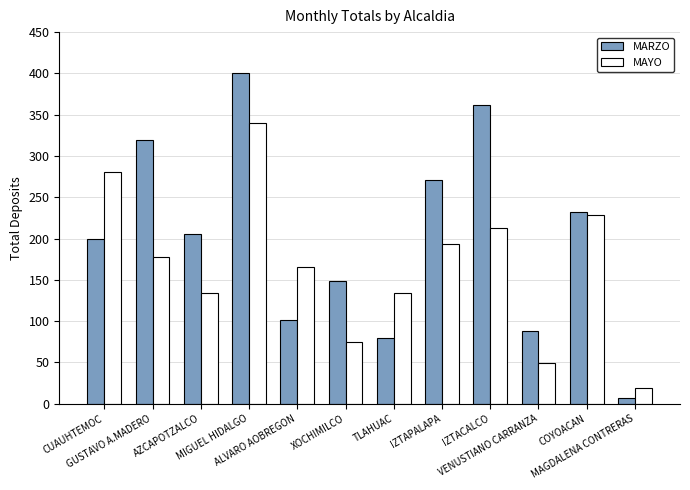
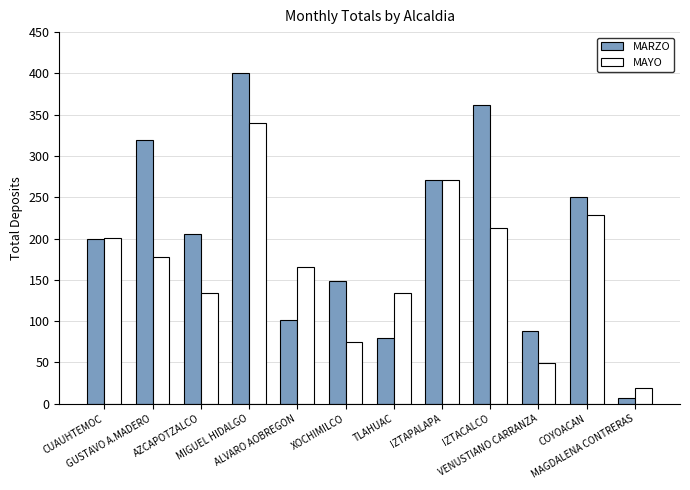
  {
    "MARZO": {
      "CUAUHTEMOC": 200,
      "GUSTAVO A.MADERO": 320,
      "AZCAPOTZALCO": 210,
      "MIGUEL HIDALGO": 400,
      "ALVARO AOBREGON": 100,
      "XOCHIMILCO": 150,
      "TLAHUAC": 80,
      "IZTAPALAPA": 270,
      "IZTACALCO": 360,
      "VENUSTIANO CARRANZA": 90,
-     "COYOACAN": 230,
+     "COYOACAN": 250,
      "MAGDALENA CONTRERAS": 10
    },
    "MAYO": {
-     "CUAUHTEMOC": 280,
+     "CUAUHTEMOC": 200,
      "GUSTAVO A.MADERO": 180,
      "AZCAPOTZALCO": 130,
      "MIGUEL HIDALGO": 340,
      "ALVARO AOBREGON": 170,
      "XOCHIMILCO": 80,
      "TLAHUAC": 130,
-     "IZTAPALAPA": 190,
+     "IZTAPALAPA": 270,
      "IZTACALCO": 210,
      "VENUSTIANO CARRANZA": 50,
      "COYOACAN": 230,
      "MAGDALENA CONTRERAS": 20
    }
  }
